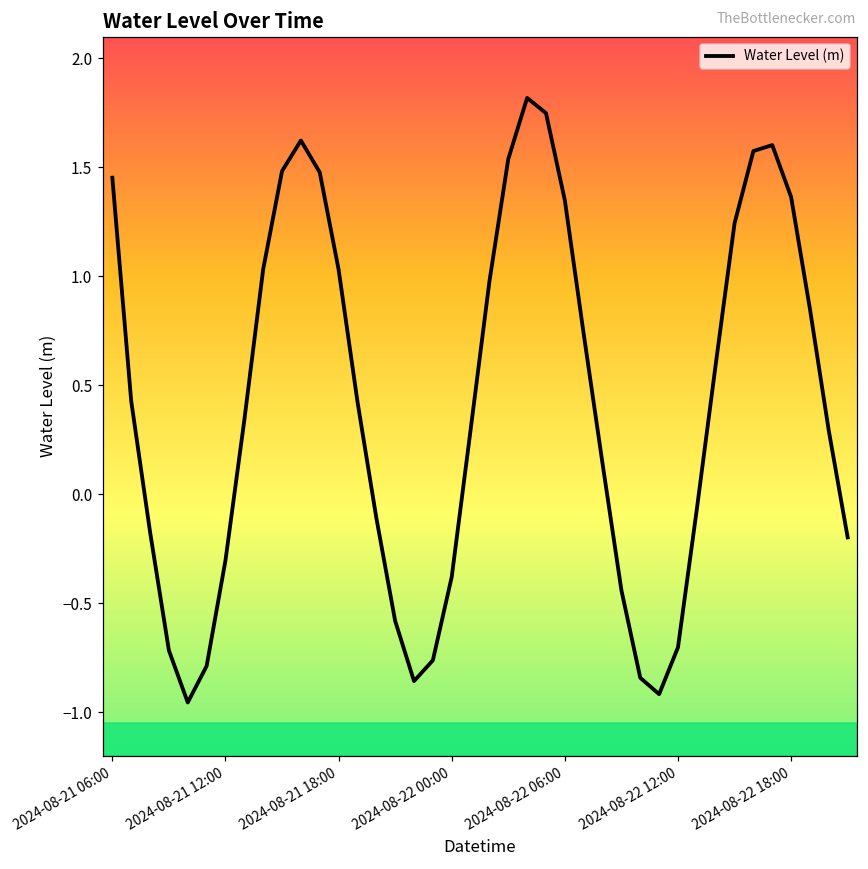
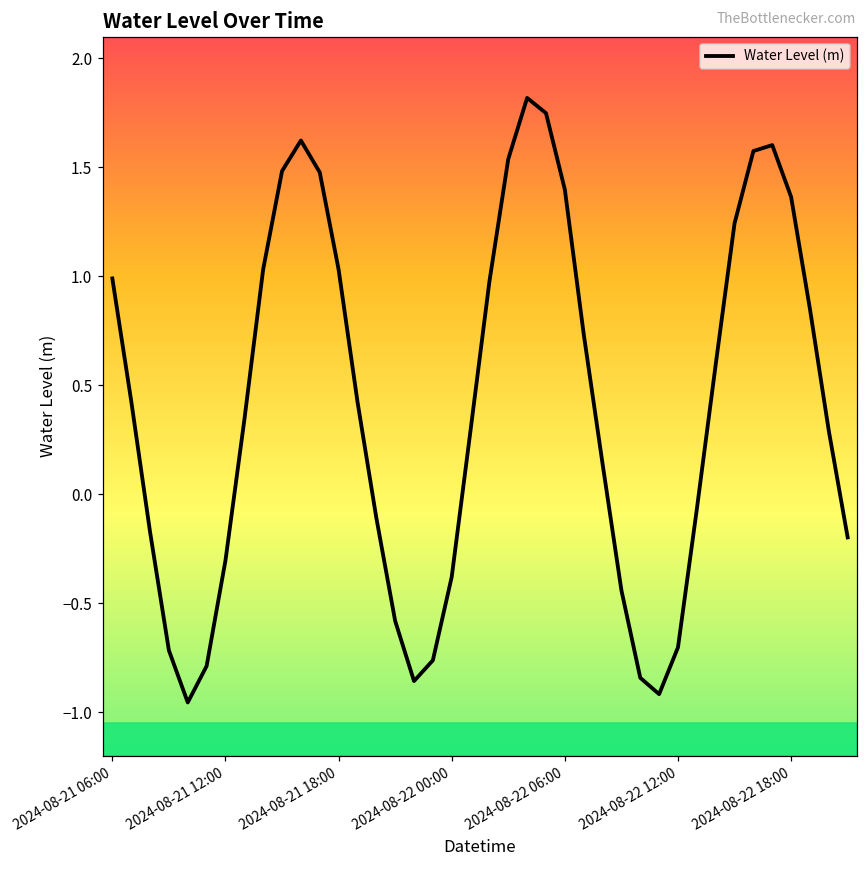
  {
-   "2024-08-21 06:00": 1.45,
+   "2024-08-21 06:00": 0.99,
    "2024-08-21 12:00": -0.30,
    "2024-08-21 18:00": 1.03,
    "2024-08-22 00:00": -0.38,
-   "2024-08-22 06:00": 1.35,
+   "2024-08-22 06:00": 1.40,
    "2024-08-22 12:00": -0.70,
    "2024-08-22 18:00": 1.36
  }
